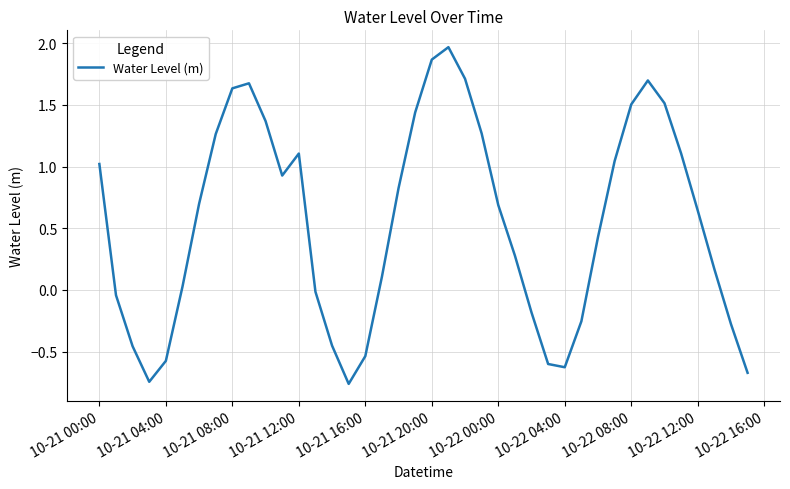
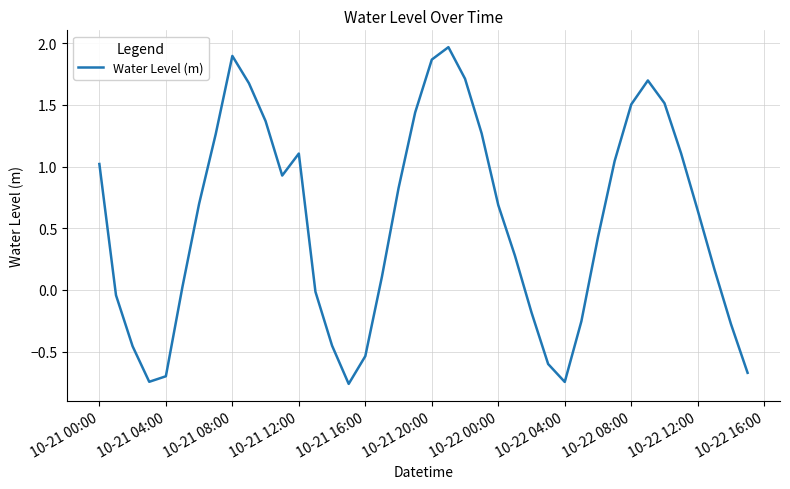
  {
    "10-21 00:00": 1.02,
-   "10-21 04:00": -0.57,
-   "10-21 08:00": 1.63,
+   "10-21 04:00": -0.70,
+   "10-21 08:00": 1.90,
    "10-21 12:00": 1.11,
    "10-21 16:00": -0.54,
    "10-21 20:00": 1.87,
    "10-22 00:00": 0.69,
-   "10-22 04:00": -0.63,
+   "10-22 04:00": -0.74,
    "10-22 08:00": 1.50,
    "10-22 12:00": 0.64
  }
